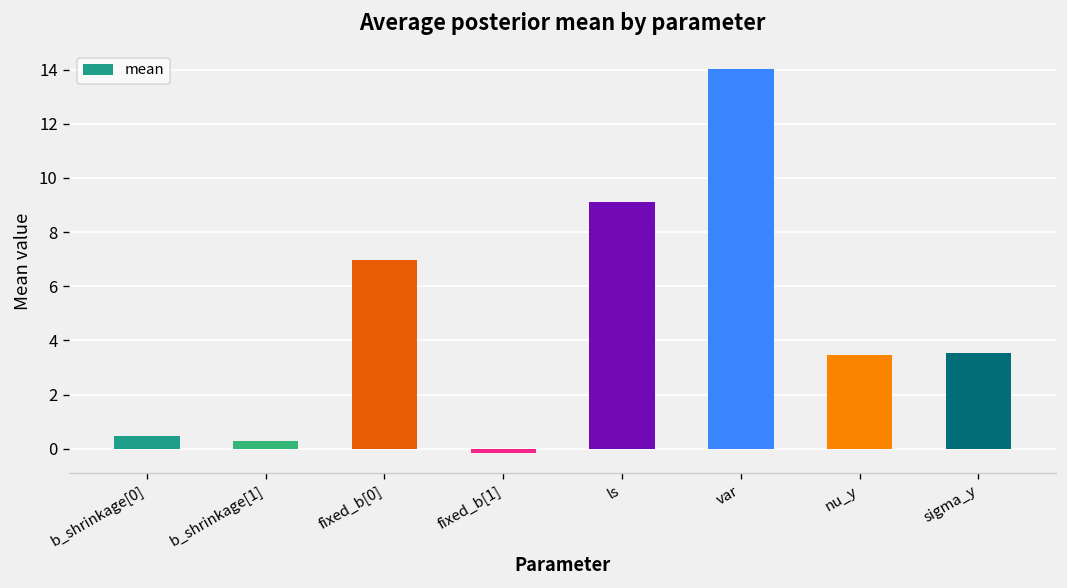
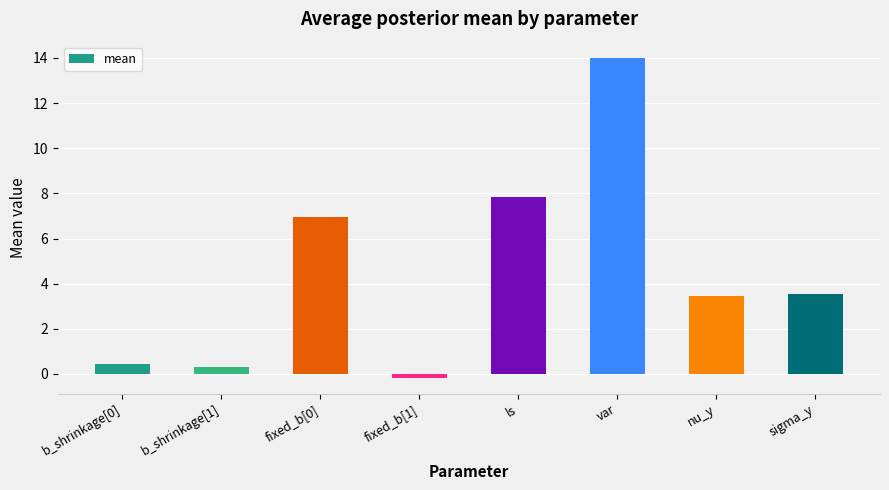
  {
    "b_shrinkage[0]": 0.5,
    "b_shrinkage[1]": 0.3,
    "fixed_b[0]": 7.0,
    "fixed_b[1]": -0.2,
-   "ls": 9.1,
+   "ls": 7.8,
    "var": 14.0,
    "nu_y": 3.4,
    "sigma_y": 3.5
  }
